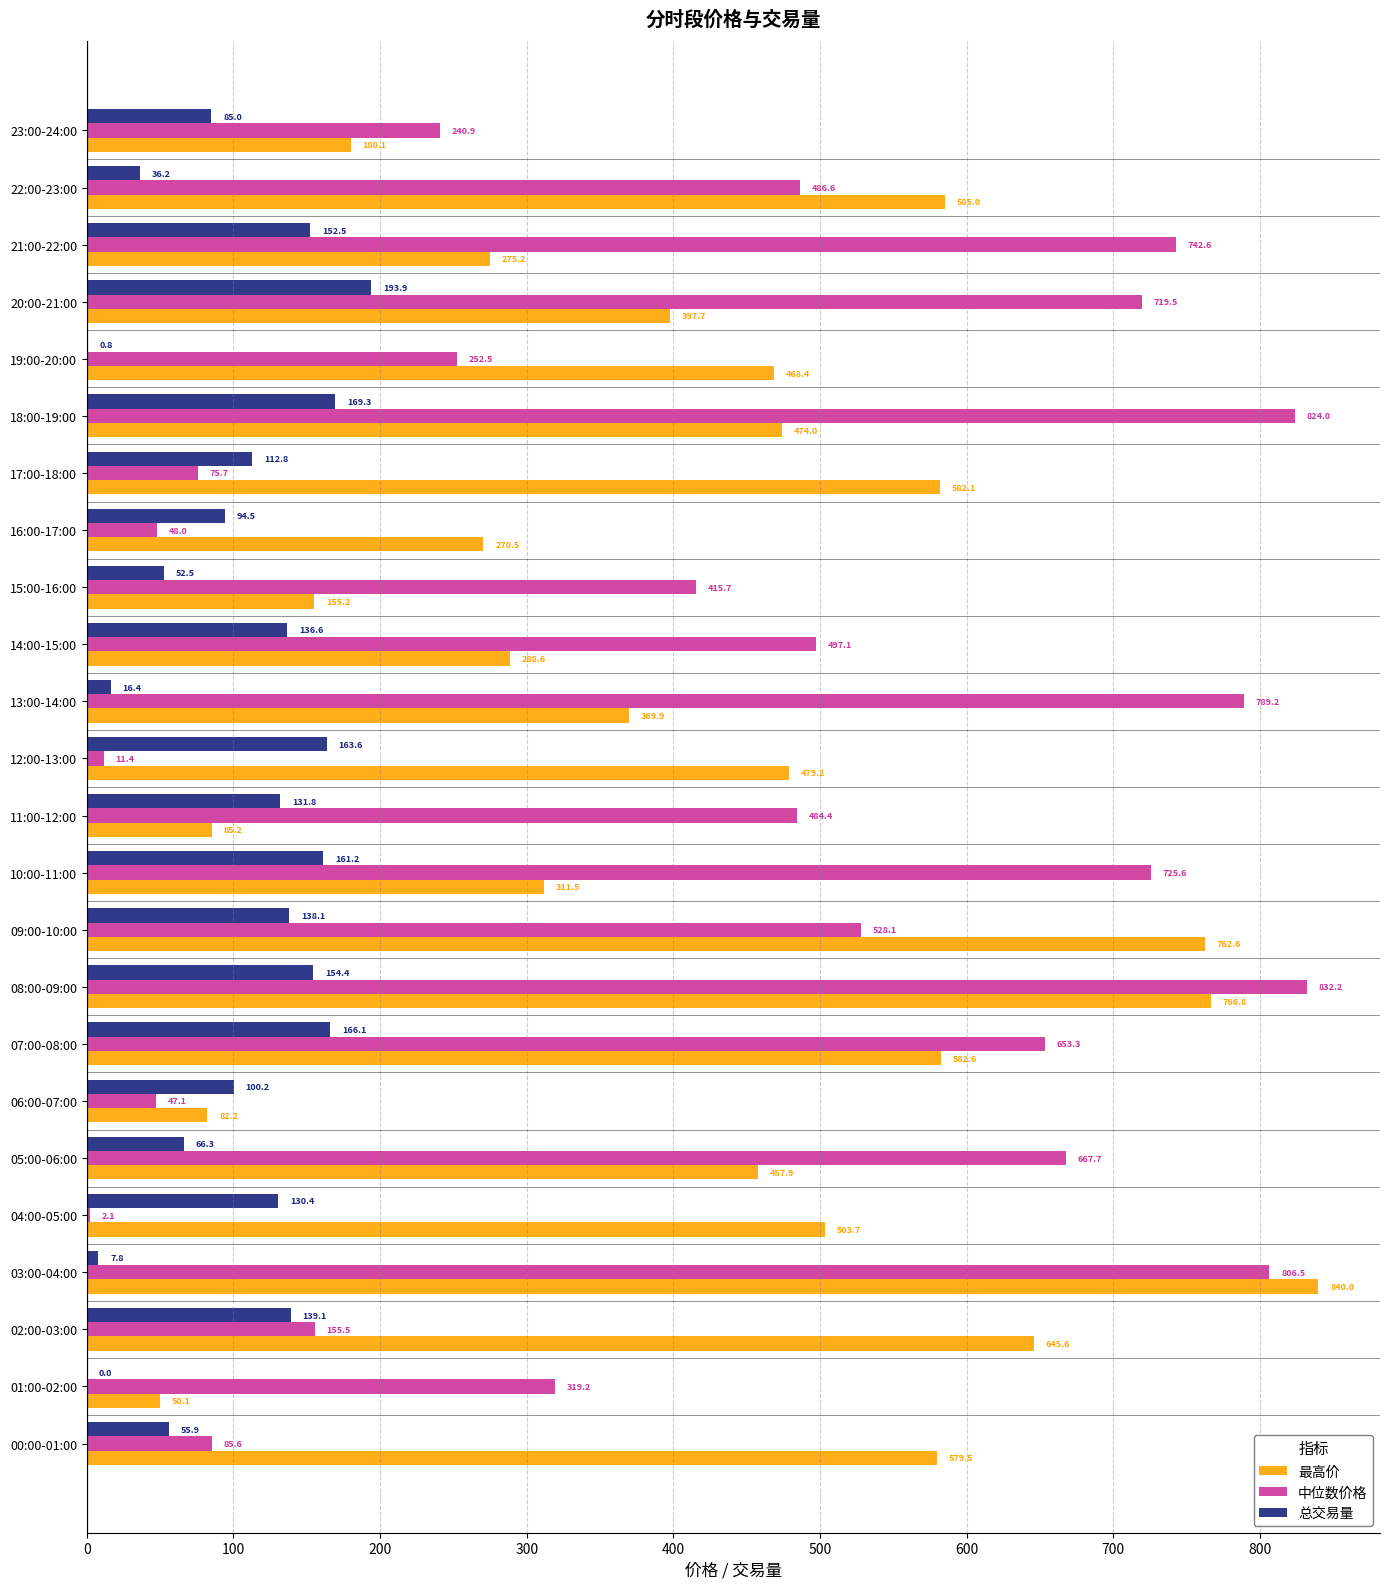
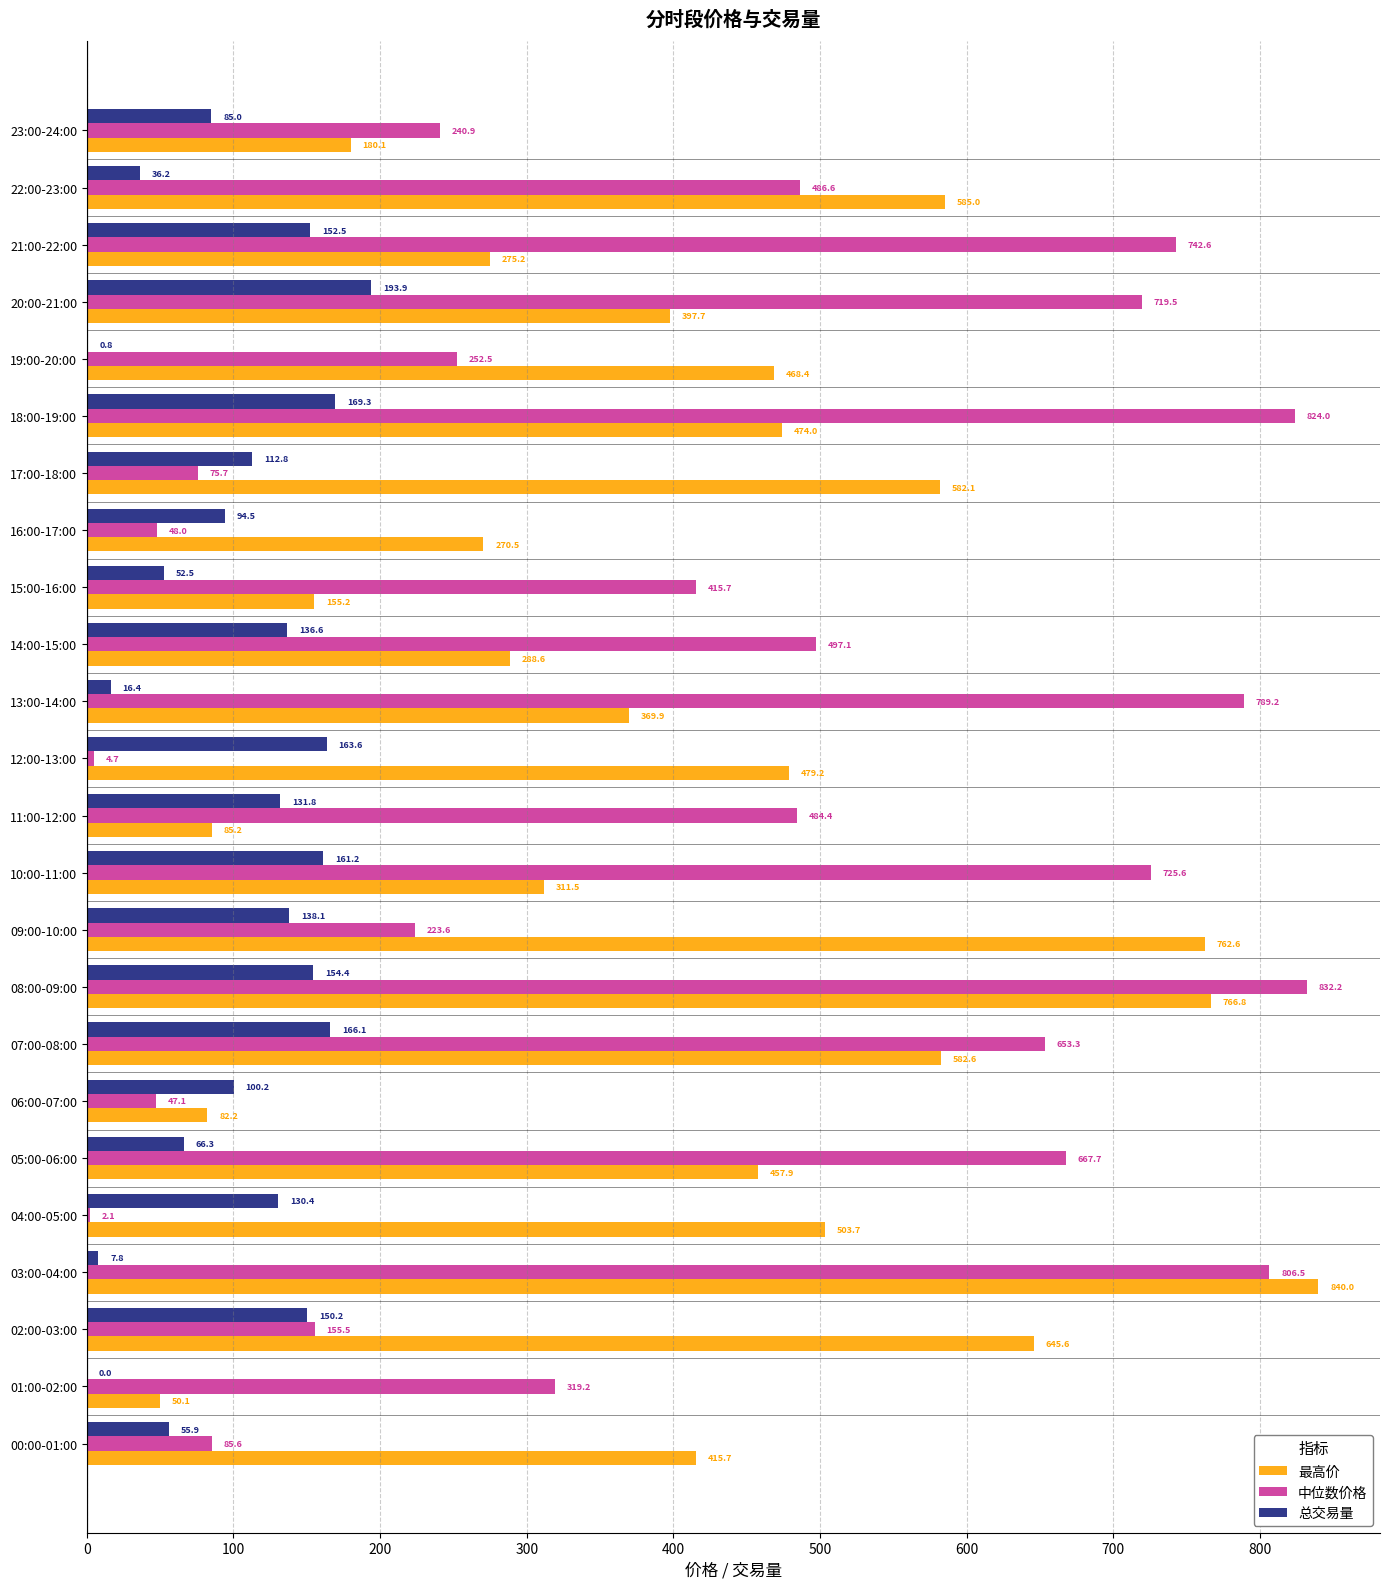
  {
    "最高价": {
      "23:00-24:00": 180.1,
      "22:00-23:00": 585.0,
      "21:00-22:00": 275.2,
      "20:00-21:00": 397.7,
      "19:00-20:00": 468.4,
      "18:00-19:00": 474.0,
      "17:00-18:00": 582.1,
      "16:00-17:00": 270.5,
      "15:00-16:00": 155.2,
      "14:00-15:00": 288.6,
      "13:00-14:00": 369.9,
      "12:00-13:00": 479.2,
      "11:00-12:00": 85.2,
      "10:00-11:00": 311.5,
      "09:00-10:00": 762.6,
      "08:00-09:00": 766.8,
      "07:00-08:00": 582.6,
      "06:00-07:00": 82.2,
      "05:00-06:00": 457.9,
      "04:00-05:00": 503.7,
      "03:00-04:00": 840.0,
      "02:00-03:00": 645.6,
      "01:00-02:00": 50.1,
-     "00:00-01:00": 579.5
+     "00:00-01:00": 415.7
    },
    "中位数价格": {
      "23:00-24:00": 240.9,
      "22:00-23:00": 486.6,
      "21:00-22:00": 742.6,
      "20:00-21:00": 719.5,
      "19:00-20:00": 252.5,
      "18:00-19:00": 824.0,
      "17:00-18:00": 75.7,
      "16:00-17:00": 48.0,
      "15:00-16:00": 415.7,
      "14:00-15:00": 497.1,
      "13:00-14:00": 789.2,
-     "12:00-13:00": 11.4,
+     "12:00-13:00": 4.7,
      "11:00-12:00": 484.4,
      "10:00-11:00": 725.6,
-     "09:00-10:00": 528.1,
+     "09:00-10:00": 223.6,
      "08:00-09:00": 832.2,
      "07:00-08:00": 653.3,
      "06:00-07:00": 47.1,
      "05:00-06:00": 667.7,
      "04:00-05:00": 2.1,
      "03:00-04:00": 806.5,
      "02:00-03:00": 155.5,
      "01:00-02:00": 319.2,
      "00:00-01:00": 85.6
    },
    "总交易量": {
      "23:00-24:00": 85.0,
      "22:00-23:00": 36.2,
      "21:00-22:00": 152.5,
      "20:00-21:00": 193.9,
      "19:00-20:00": 0.8,
      "18:00-19:00": 169.3,
      "17:00-18:00": 112.8,
      "16:00-17:00": 94.5,
      "15:00-16:00": 52.5,
      "14:00-15:00": 136.6,
      "13:00-14:00": 16.4,
      "12:00-13:00": 163.6,
      "11:00-12:00": 131.8,
      "10:00-11:00": 161.2,
      "09:00-10:00": 138.1,
      "08:00-09:00": 154.4,
      "07:00-08:00": 166.1,
      "06:00-07:00": 100.2,
      "05:00-06:00": 66.3,
      "04:00-05:00": 130.4,
      "03:00-04:00": 7.8,
-     "02:00-03:00": 139.1,
+     "02:00-03:00": 150.2,
      "01:00-02:00": 0.0,
      "00:00-01:00": 55.9
    }
  }
